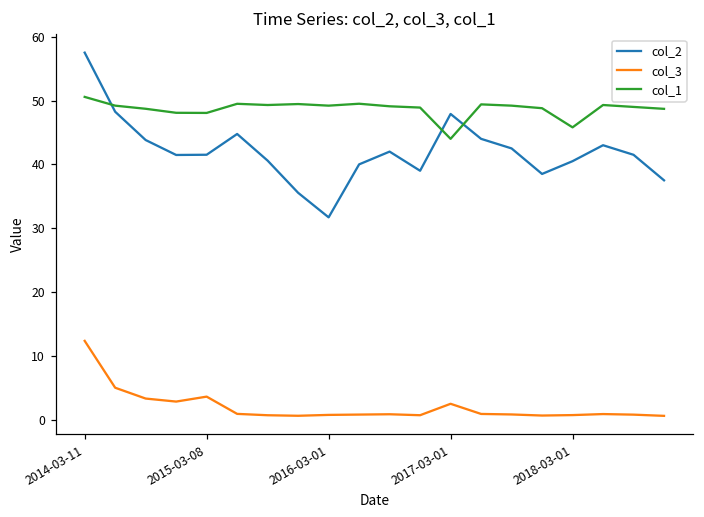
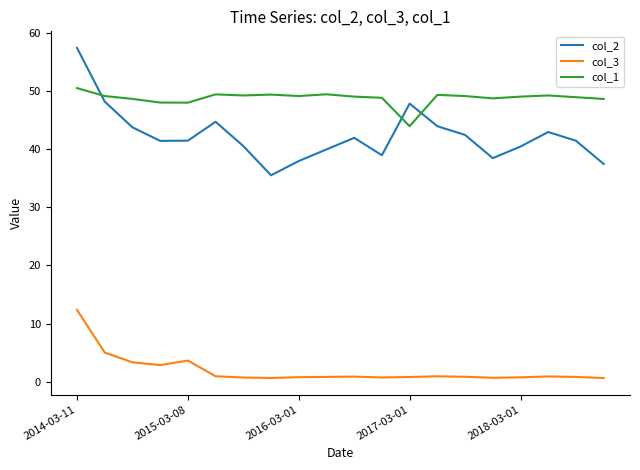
  {
    "col_2": {
      "2014-03-11": 58,
      "2015-03-08": 42,
-     "2016-03-01": 32,
+     "2016-03-01": 38,
      "2017-03-01": 48,
      "2018-03-01": 41
    },
    "col_3": {
      "2014-03-11": 12,
      "2015-03-08": 4,
      "2016-03-01": 1,
-     "2017-03-01": 2,
+     "2017-03-01": 1,
      "2018-03-01": 1
    },
    "col_1": {
      "2014-03-11": 51,
      "2015-03-08": 48,
      "2016-03-01": 49,
      "2017-03-01": 44,
-     "2018-03-01": 46
+     "2018-03-01": 49
    }
  }
